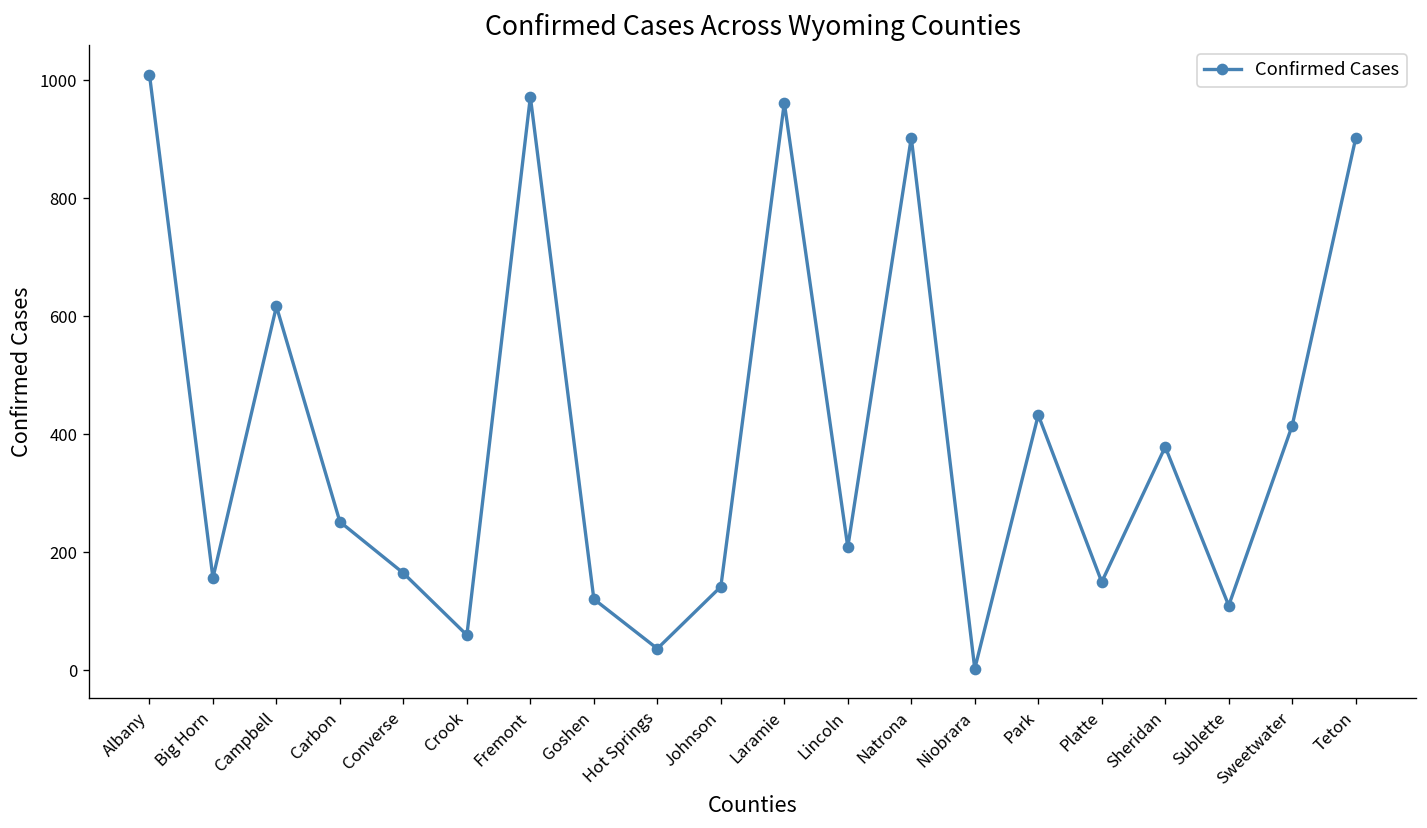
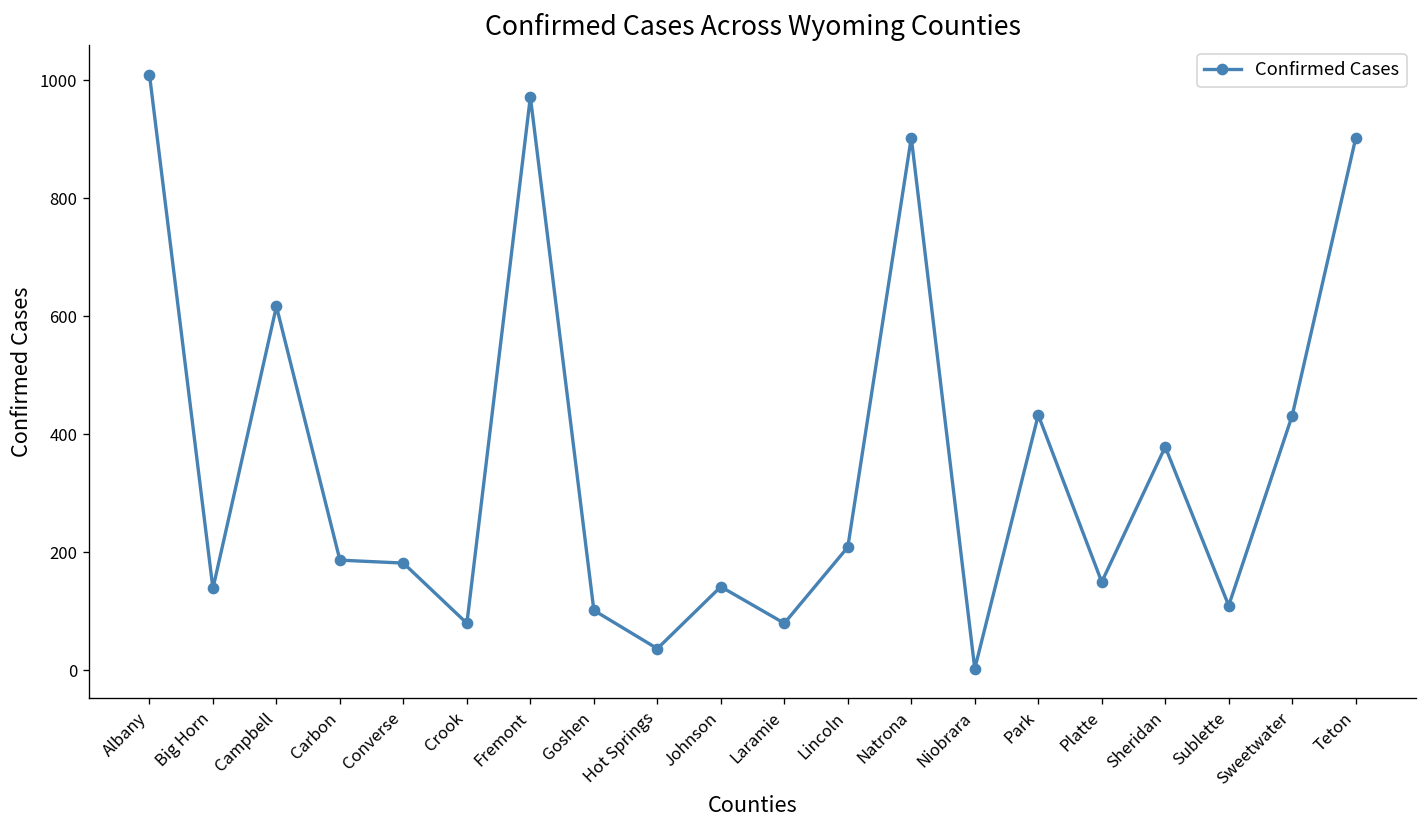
  {
    "Albany": 1010,
-   "Big Horn": 160,
+   "Big Horn": 140,
    "Campbell": 620,
-   "Carbon": 250,
-   "Converse": 170,
-   "Crook": 60,
+   "Carbon": 190,
+   "Converse": 180,
+   "Crook": 80,
    "Fremont": 970,
-   "Goshen": 120,
+   "Goshen": 100,
    "Hot Springs": 40,
    "Johnson": 140,
-   "Laramie": 960,
+   "Laramie": 80,
    "Lincoln": 210,
    "Natrona": 900,
    "Niobrara": 0,
    "Park": 430,
    "Platte": 150,
    "Sheridan": 380,
    "Sublette": 110,
-   "Sweetwater": 420,
+   "Sweetwater": 430,
    "Teton": 900
  }
